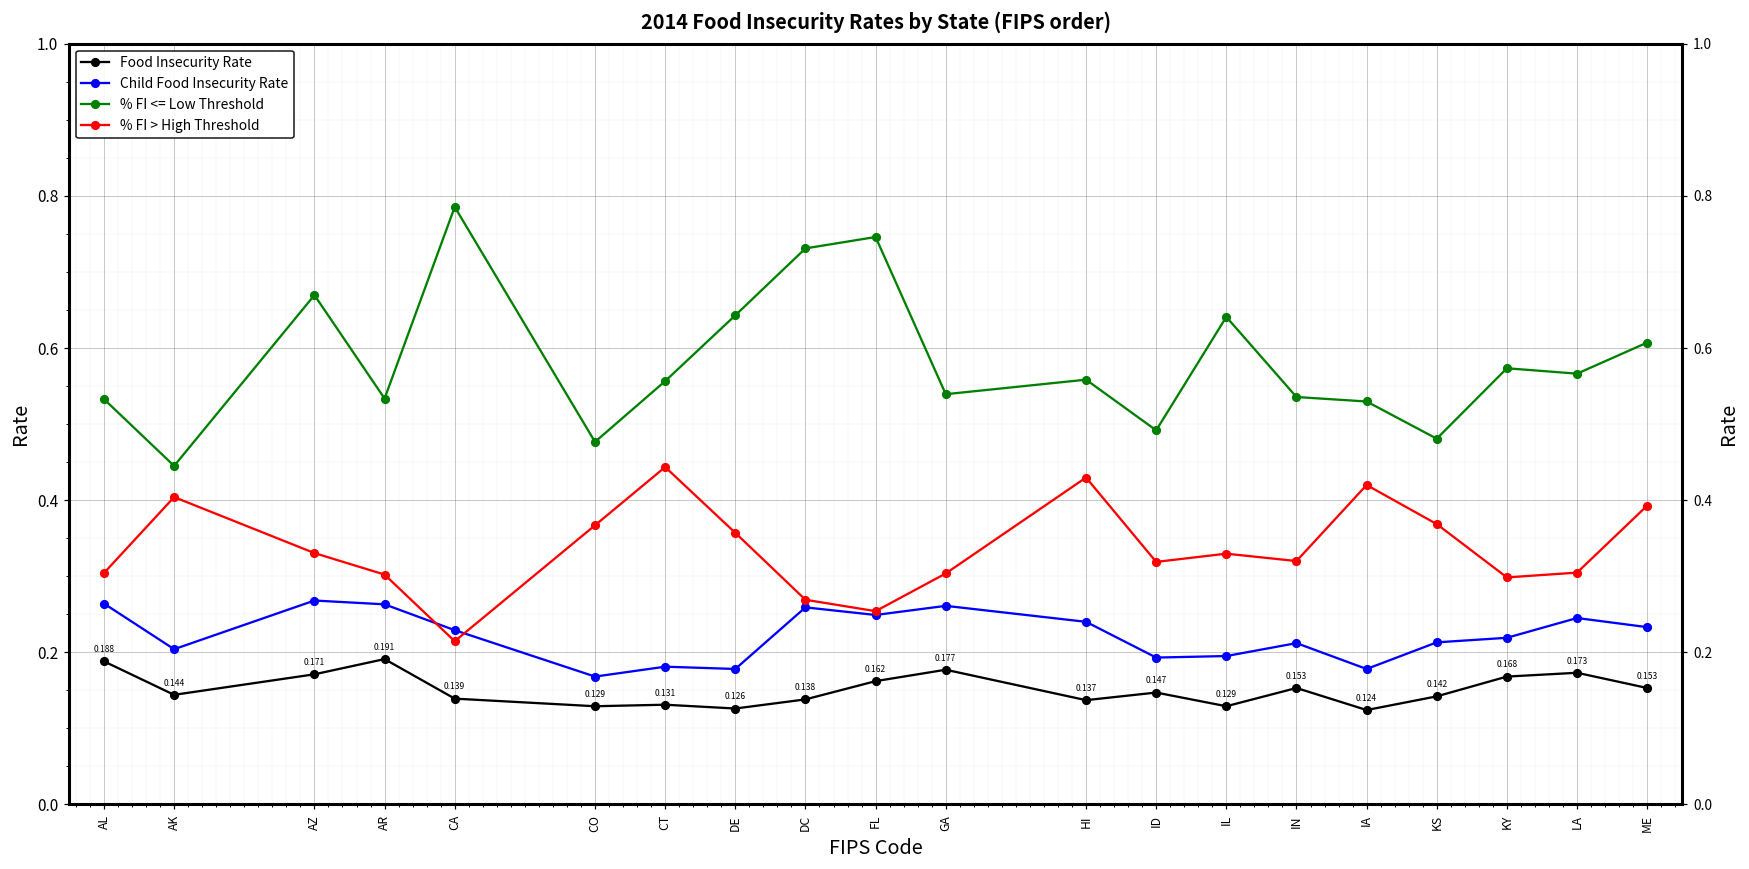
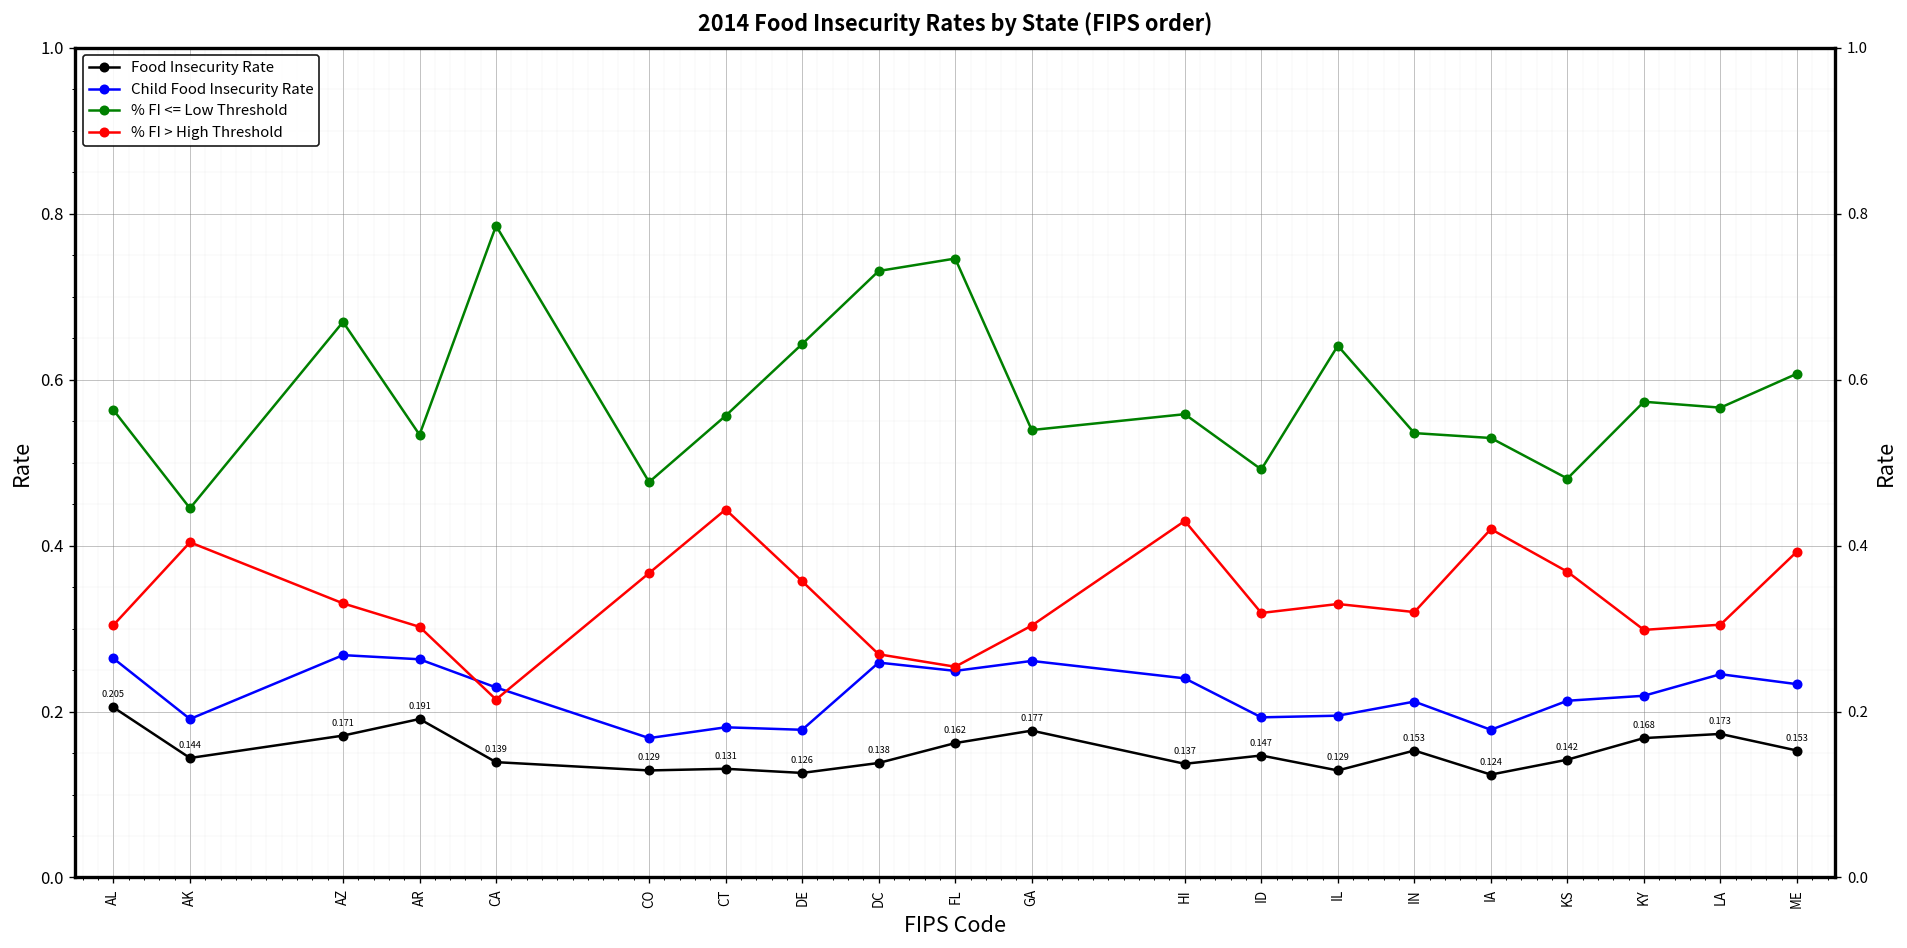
  {
    "Food Insecurity Rate": {
-     "AL": 0.188,
+     "AL": 0.205,
      "AK": 0.144,
      "AZ": 0.171,
      "AR": 0.191,
      "CA": 0.139,
      "CO": 0.129,
      "CT": 0.131,
      "DE": 0.126,
      "DC": 0.138,
      "FL": 0.162,
      "GA": 0.177,
      "HI": 0.137,
      "ID": 0.147,
      "IL": 0.129,
      "IN": 0.153,
      "IA": 0.124,
      "KS": 0.142,
      "KY": 0.168,
      "LA": 0.173,
      "ME": 0.153
    },
    "Child Food Insecurity Rate": {
      "AL": 0.26,
-     "AK": 0.20,
+     "AK": 0.19,
      "AZ": 0.27,
      "AR": 0.26,
      "CA": 0.23,
      "CO": 0.17,
      "CT": 0.18,
      "DE": 0.18,
      "DC": 0.26,
      "FL": 0.25,
      "GA": 0.26,
      "HI": 0.24,
      "ID": 0.19,
      "IL": 0.20,
      "IN": 0.21,
      "IA": 0.18,
      "KS": 0.21,
      "KY": 0.22,
      "LA": 0.25,
      "ME": 0.23
    },
    "% FI <= Low Threshold": {
-     "AL": 0.53,
+     "AL": 0.56,
      "AK": 0.45,
      "AZ": 0.67,
      "AR": 0.53,
      "CA": 0.79,
      "CO": 0.48,
      "CT": 0.56,
      "DE": 0.64,
      "DC": 0.73,
      "FL": 0.75,
      "GA": 0.54,
      "HI": 0.56,
      "ID": 0.49,
      "IL": 0.64,
      "IN": 0.54,
      "IA": 0.53,
      "KS": 0.48,
      "KY": 0.57,
      "LA": 0.57,
      "ME": 0.61
    },
    "% FI > High Threshold": {
      "AL": 0.30,
      "AK": 0.40,
      "AZ": 0.33,
      "AR": 0.30,
      "CA": 0.21,
      "CO": 0.37,
      "CT": 0.44,
      "DE": 0.36,
      "DC": 0.27,
      "FL": 0.25,
      "GA": 0.30,
      "HI": 0.43,
      "ID": 0.32,
      "IL": 0.33,
      "IN": 0.32,
      "IA": 0.42,
      "KS": 0.37,
      "KY": 0.30,
      "LA": 0.30,
      "ME": 0.39
    }
  }
